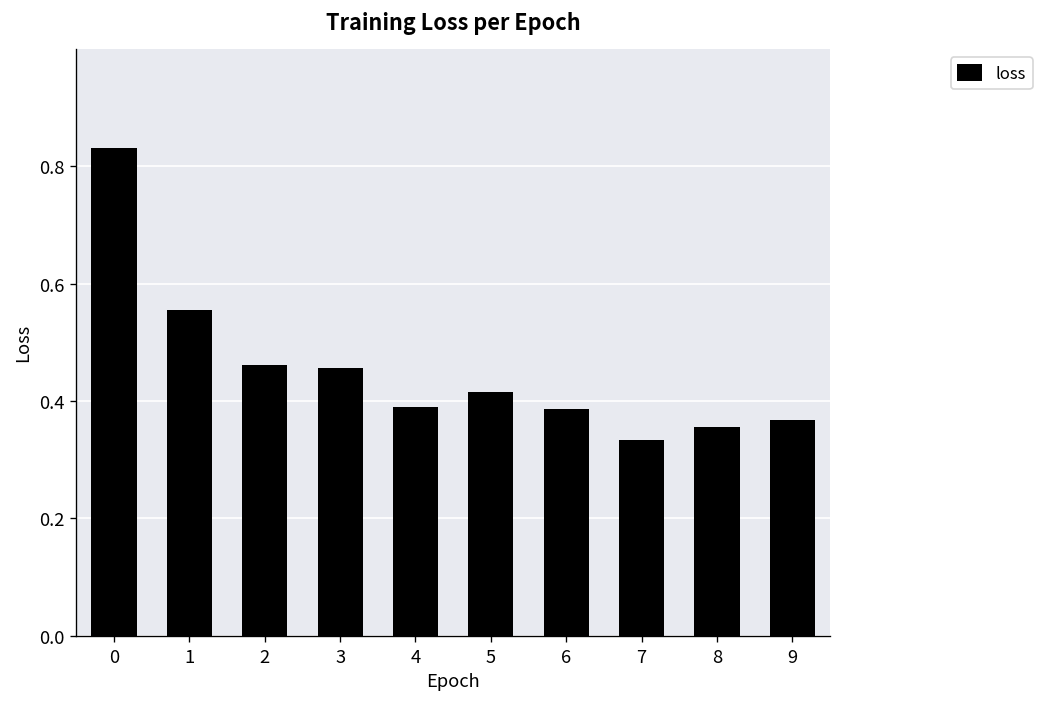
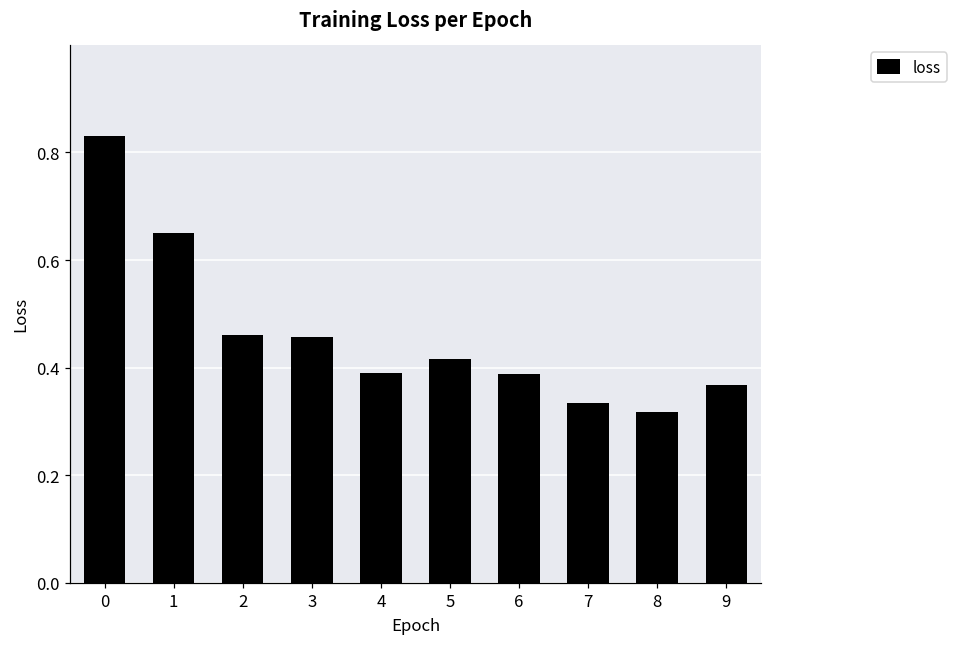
  {
    "0": 0.83,
-   "1": 0.56,
+   "1": 0.65,
    "2": 0.46,
    "3": 0.46,
    "4": 0.39,
    "5": 0.42,
    "6": 0.39,
    "7": 0.33,
-   "8": 0.36,
+   "8": 0.32,
    "9": 0.37
  }
